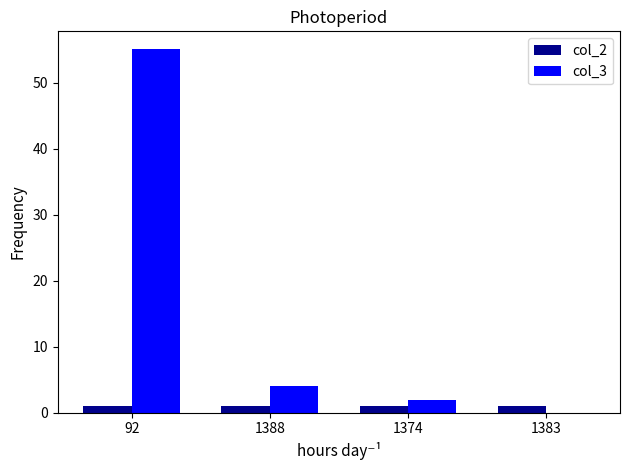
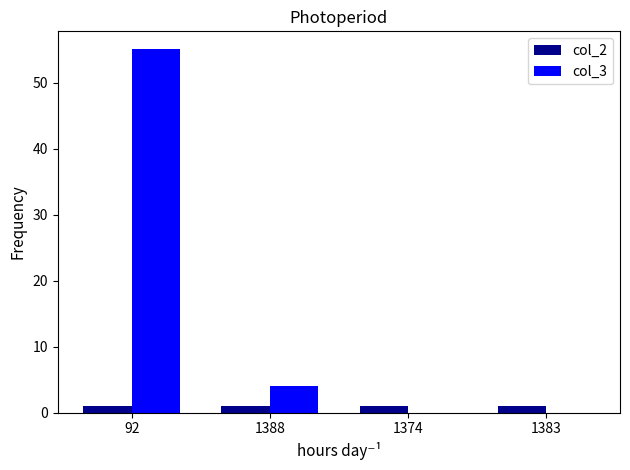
  {
    "col_2": {
      "92": 1,
      "1388": 1,
      "1374": 1,
      "1383": 1
    },
    "col_3": {
      "92": 55,
      "1388": 4,
-     "1374": 2,
+     "1374": 0,
      "1383": 0
    }
  }
